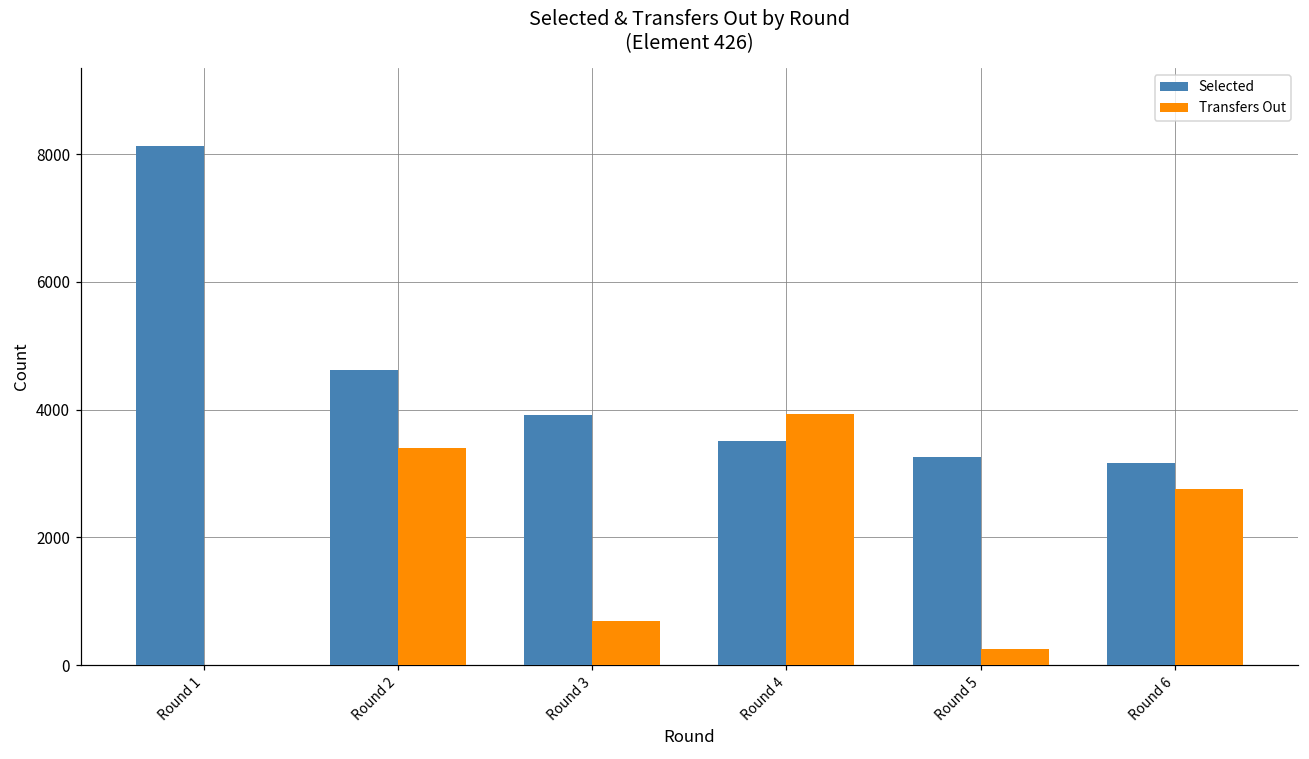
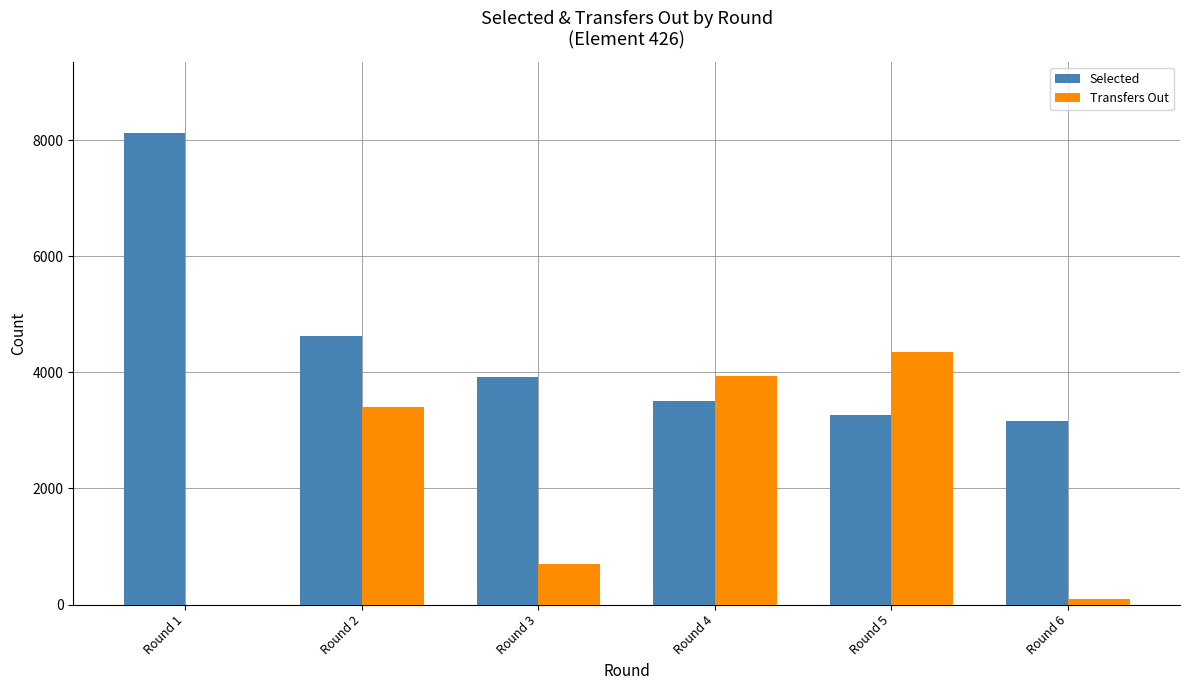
  {
    "Selected": {
      "Round 1": 8100,
      "Round 2": 4600,
      "Round 3": 3900,
      "Round 4": 3500,
      "Round 5": 3300,
      "Round 6": 3200
    },
    "Transfers Out": {
      "Round 1": 0,
      "Round 2": 3400,
      "Round 3": 700,
      "Round 4": 3900,
-     "Round 5": 300,
-     "Round 6": 2700
+     "Round 5": 4300,
+     "Round 6": 100
    }
  }
